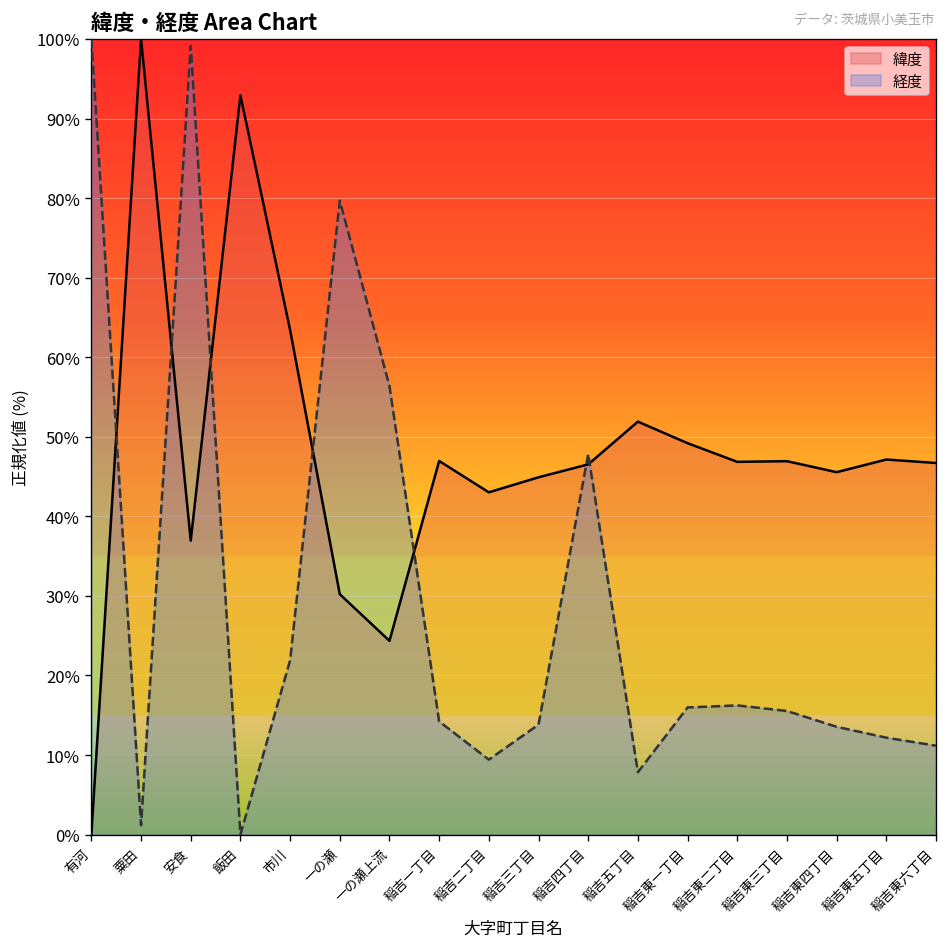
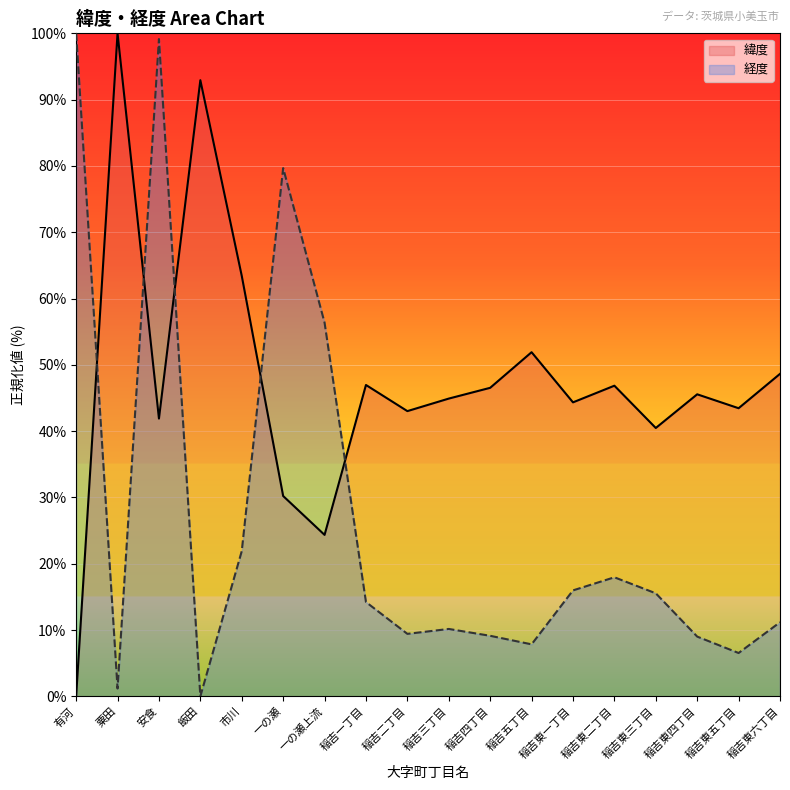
  {
    "緯度": {
      "有河": "0%",
      "粟田": "100%",
-     "安食": "37%",
+     "安食": "42%",
      "飯田": "93%",
      "市川": "63%",
      "一の瀬": "30%",
      "一の瀬上流": "24%",
      "稲吉一丁目": "47%",
      "稲吉二丁目": "43%",
      "稲吉三丁目": "45%",
      "稲吉四丁目": "47%",
      "稲吉五丁目": "52%",
-     "稲吉東一丁目": "49%",
+     "稲吉東一丁目": "44%",
      "稲吉東二丁目": "47%",
-     "稲吉東三丁目": "47%",
+     "稲吉東三丁目": "40%",
      "稲吉東四丁目": "46%",
-     "稲吉東五丁目": "47%",
-     "稲吉東六丁目": "47%"
+     "稲吉東五丁目": "43%",
+     "稲吉東六丁目": "49%"
    },
    "経度": {
      "有河": "100%",
      "粟田": "1%",
      "安食": "99%",
      "飯田": "0%",
      "市川": "22%",
      "一の瀬": "80%",
      "一の瀬上流": "56%",
      "稲吉一丁目": "14%",
      "稲吉二丁目": "9%",
-     "稲吉三丁目": "14%",
-     "稲吉四丁目": "48%",
+     "稲吉三丁目": "10%",
+     "稲吉四丁目": "9%",
      "稲吉五丁目": "8%",
      "稲吉東一丁目": "16%",
-     "稲吉東二丁目": "16%",
+     "稲吉東二丁目": "18%",
      "稲吉東三丁目": "16%",
-     "稲吉東四丁目": "14%",
-     "稲吉東五丁目": "12%",
+     "稲吉東四丁目": "9%",
+     "稲吉東五丁目": "7%",
      "稲吉東六丁目": "11%"
    }
  }
